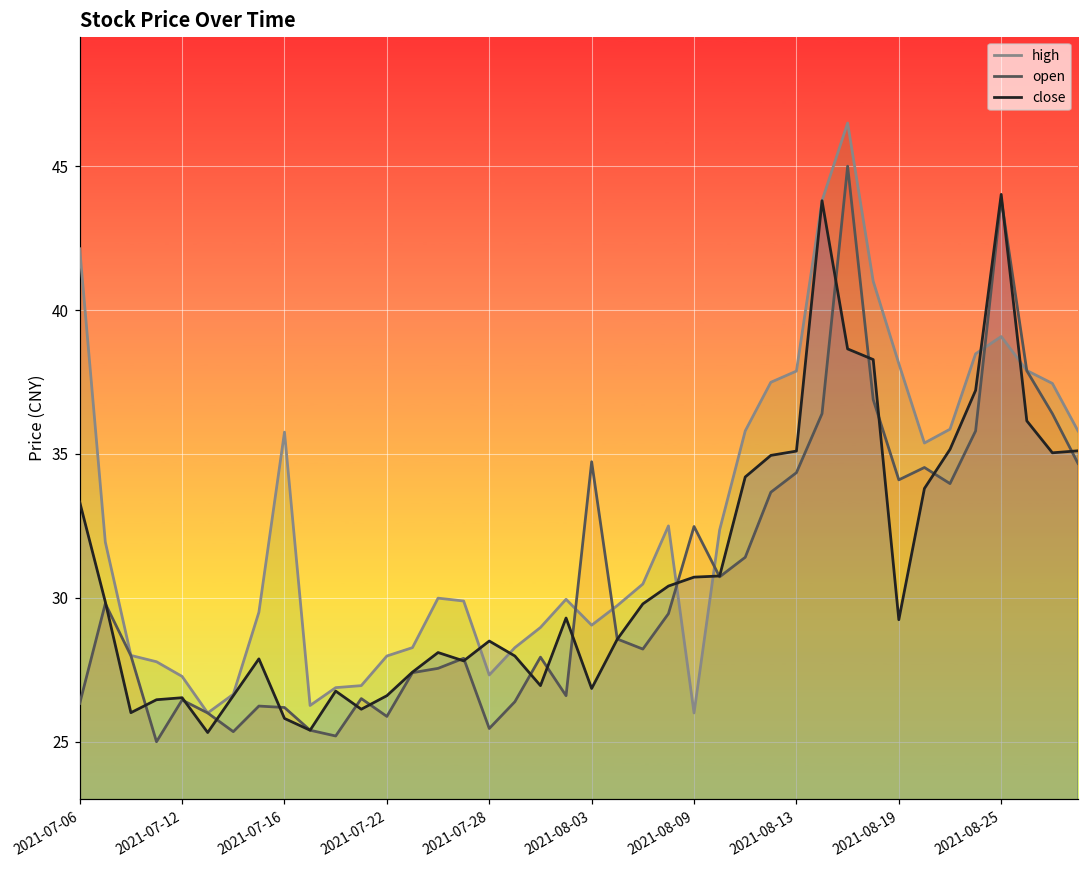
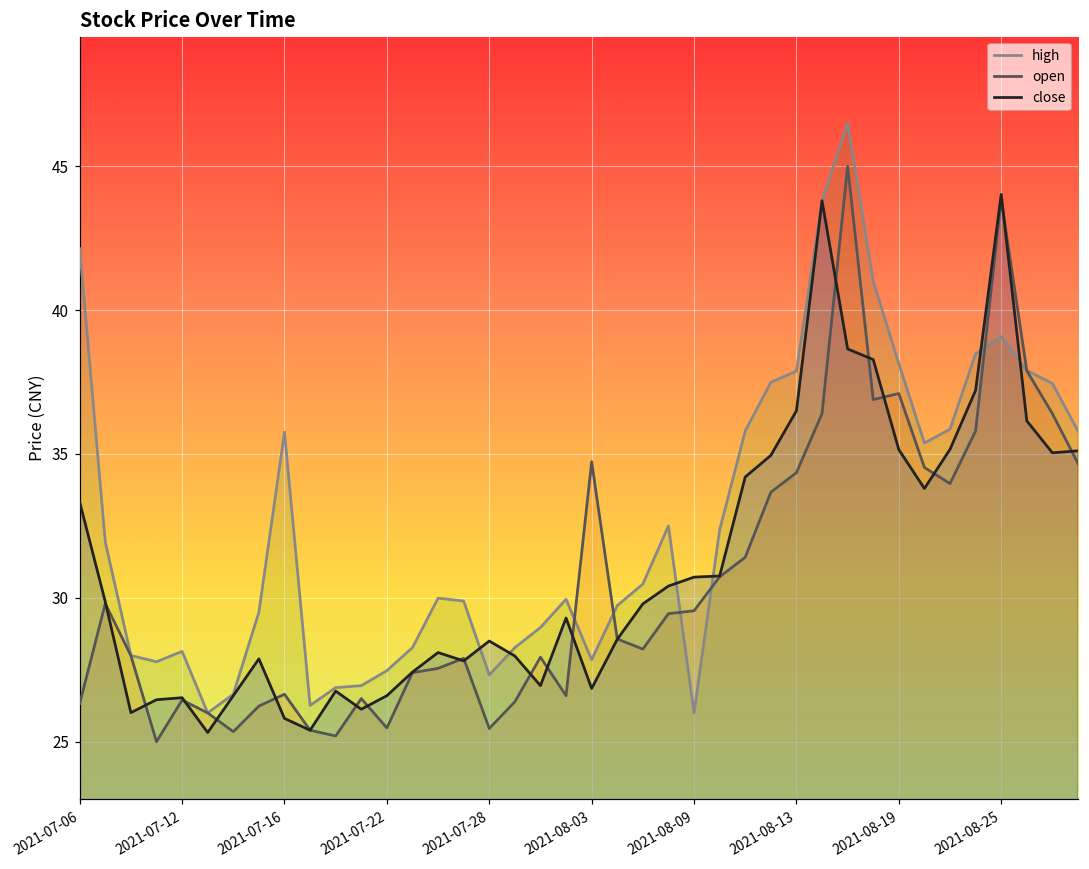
  {
    "high": {
      "2021-07-06": 42.1,
-     "2021-07-12": 27.3,
+     "2021-07-12": 28.1,
      "2021-07-16": 35.8,
-     "2021-07-22": 28.0,
+     "2021-07-22": 27.5,
      "2021-07-28": 27.3,
-     "2021-08-03": 29.1,
+     "2021-08-03": 27.9,
      "2021-08-09": 26.0,
      "2021-08-13": 37.9,
      "2021-08-19": 38.1,
      "2021-08-25": 39.1
    },
    "open": {
      "2021-07-06": 26.3,
-     "2021-07-16": 26.2,
-     "2021-07-22": 25.9,
+     "2021-07-16": 26.7,
+     "2021-07-22": 25.5,
      "2021-07-28": 25.5,
      "2021-08-03": 34.7,
-     "2021-08-09": 32.5,
+     "2021-08-09": 29.6,
      "2021-08-13": 34.4,
-     "2021-08-19": 34.1,
+     "2021-08-19": 37.1,
      "2021-08-25": 43.9
    },
    "close": {
      "2021-07-06": 33.3,
      "2021-07-16": 25.8,
      "2021-07-22": 26.6,
      "2021-07-28": 28.5,
      "2021-08-03": 26.9,
      "2021-08-09": 30.7,
-     "2021-08-13": 35.1,
-     "2021-08-19": 29.2,
+     "2021-08-13": 36.5,
+     "2021-08-19": 35.2,
      "2021-08-25": 44.0
    }
  }
